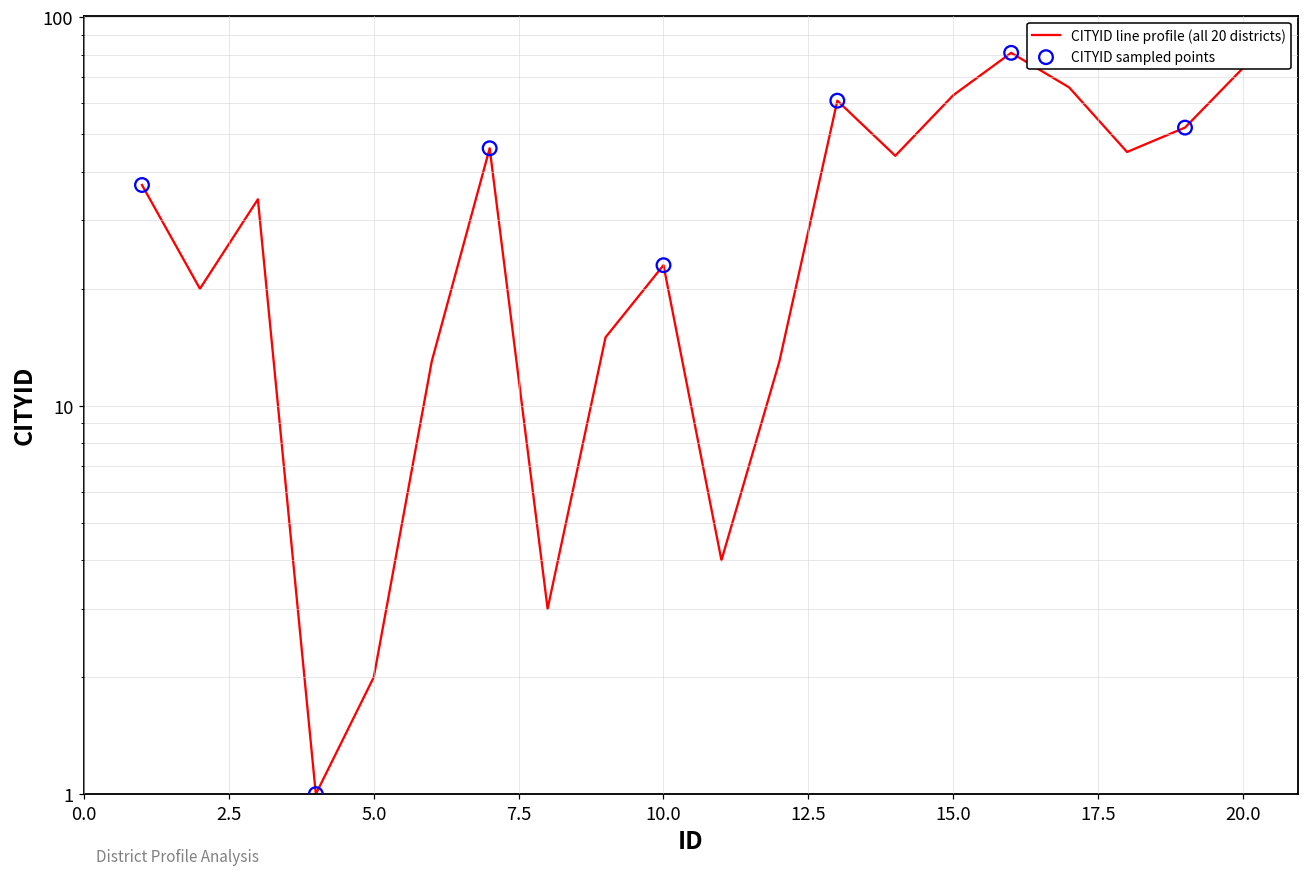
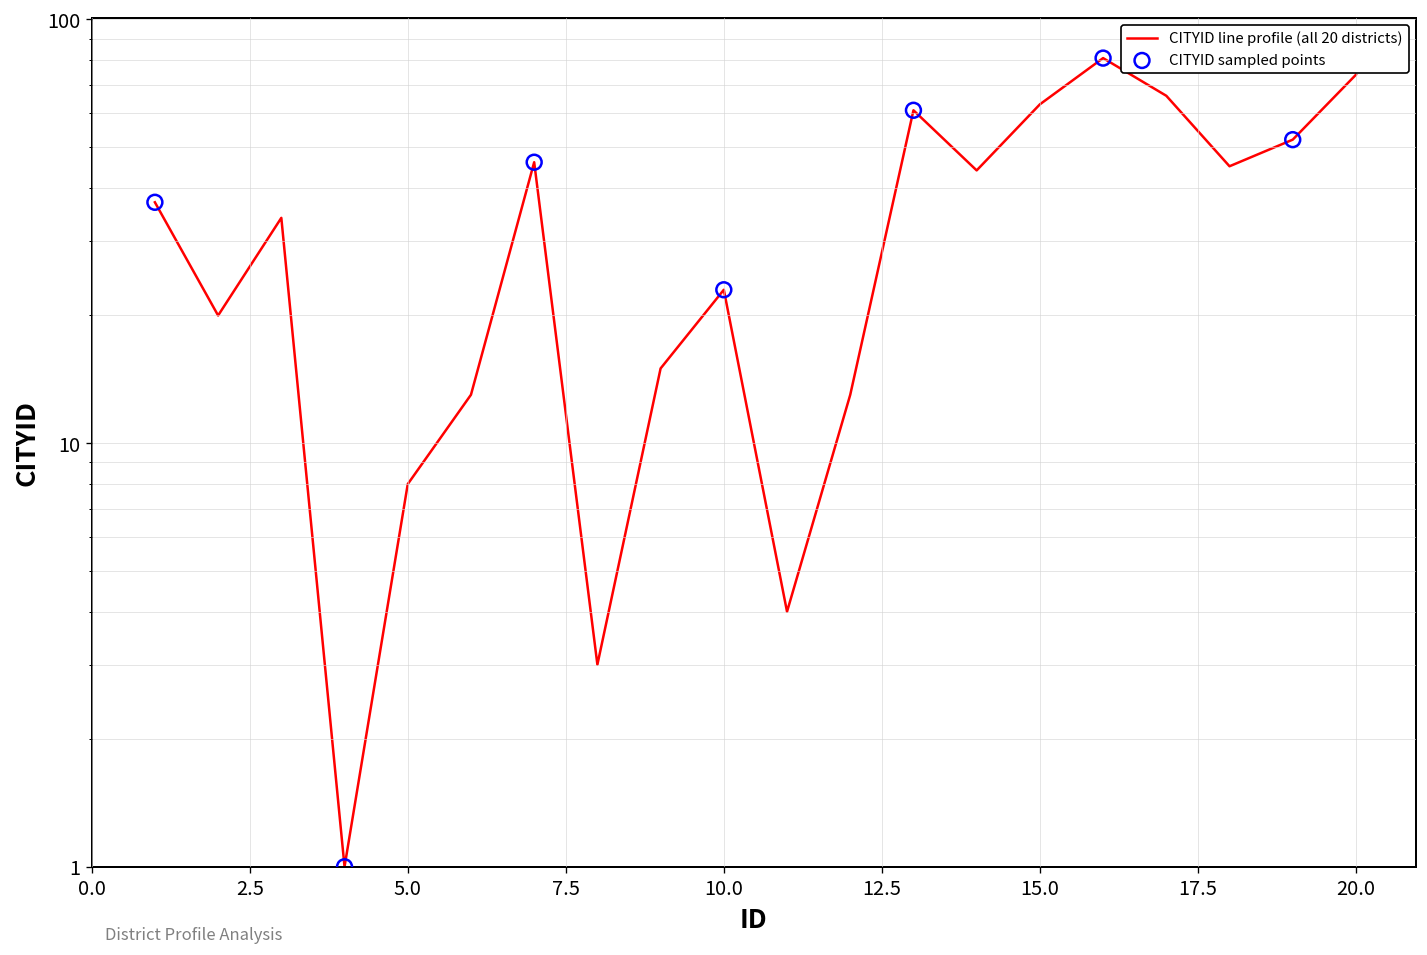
  {
    "CITYID line profile (all 20 districts)": {
-     "5.0": 2,
+     "5.0": 8,
      "15.0": 63
    }
  }
